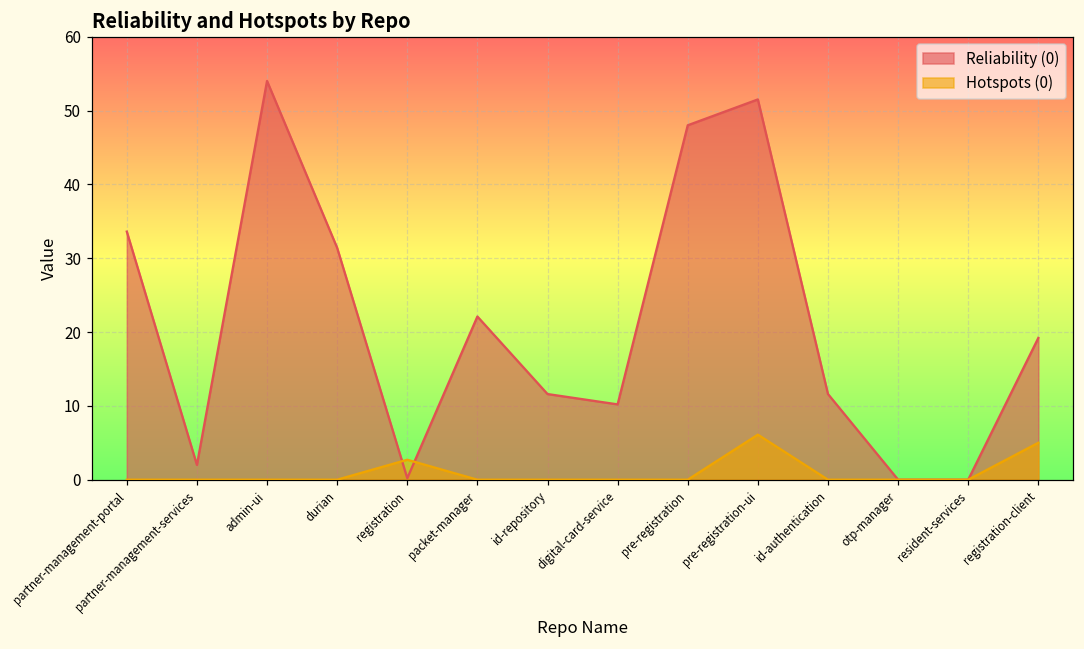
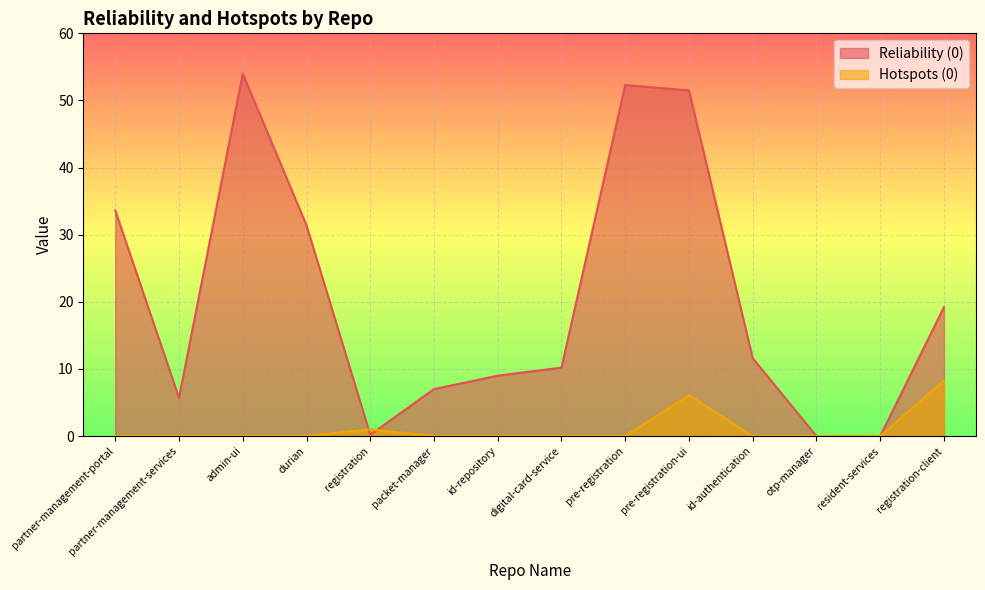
  {
    "Reliability (0)": {
      "partner-management-portal": 34,
-     "partner-management-services": 2,
+     "partner-management-services": 6,
      "admin-ui": 54,
      "durian": 31,
      "registration": 0,
-     "packet-manager": 22,
-     "id-repository": 12,
+     "packet-manager": 7,
+     "id-repository": 9,
      "digital-card-service": 10,
-     "pre-registration": 48,
+     "pre-registration": 52,
      "pre-registration-ui": 52,
      "id-authentication": 12,
      "registration-client": 19
    },
    "Hotspots (0)": {
      "partner-management-portal": 0,
      "partner-management-services": 0,
      "admin-ui": 0,
      "durian": 0,
-     "registration": 3,
+     "registration": 1,
      "packet-manager": 0,
      "id-repository": 0,
      "digital-card-service": 0,
      "pre-registration": 0,
      "pre-registration-ui": 6,
      "id-authentication": 0,
-     "registration-client": 5
+     "registration-client": 8
    }
  }
